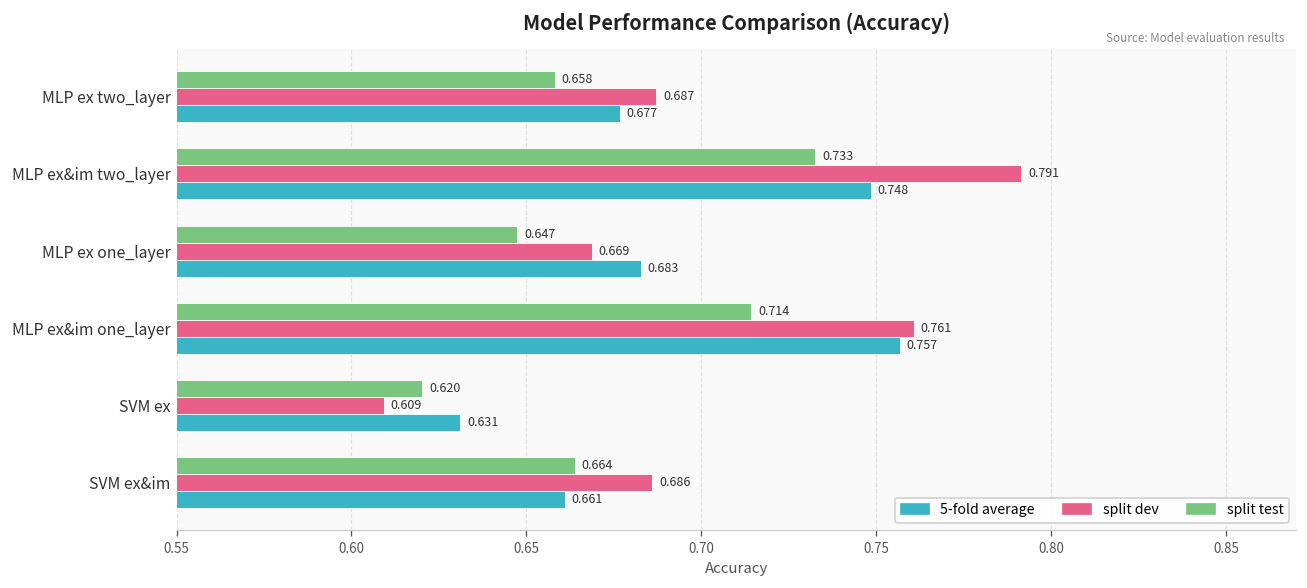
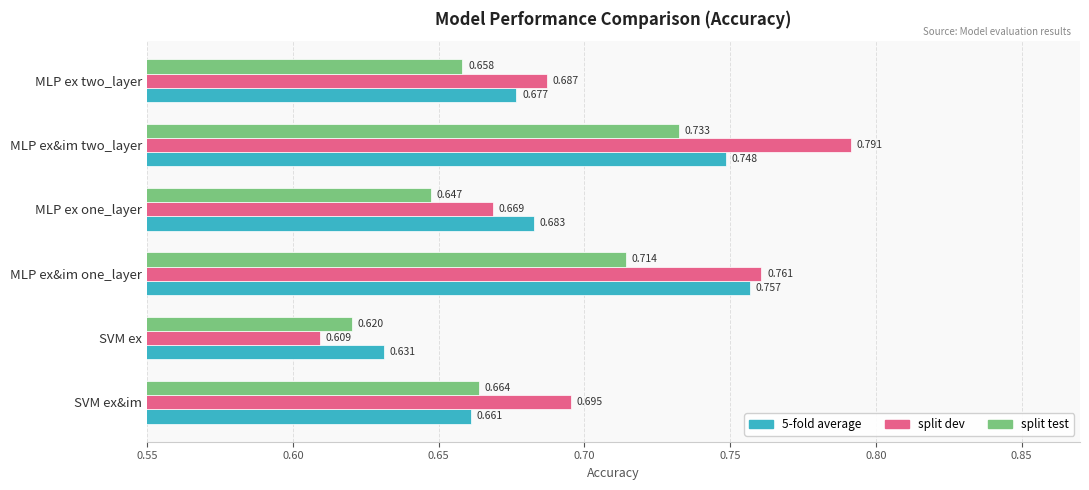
  {
    "5-fold average": {
      "MLP ex two_layer": 0.677,
      "MLP ex&im two_layer": 0.748,
      "MLP ex one_layer": 0.683,
      "MLP ex&im one_layer": 0.757,
      "SVM ex": 0.631,
      "SVM ex&im": 0.661
    },
    "split dev": {
      "MLP ex two_layer": 0.687,
      "MLP ex&im two_layer": 0.791,
      "MLP ex one_layer": 0.669,
      "MLP ex&im one_layer": 0.761,
      "SVM ex": 0.609,
-     "SVM ex&im": 0.686
+     "SVM ex&im": 0.695
    },
    "split test": {
      "MLP ex two_layer": 0.658,
      "MLP ex&im two_layer": 0.733,
      "MLP ex one_layer": 0.647,
      "MLP ex&im one_layer": 0.714,
      "SVM ex": 0.620,
      "SVM ex&im": 0.664
    }
  }
